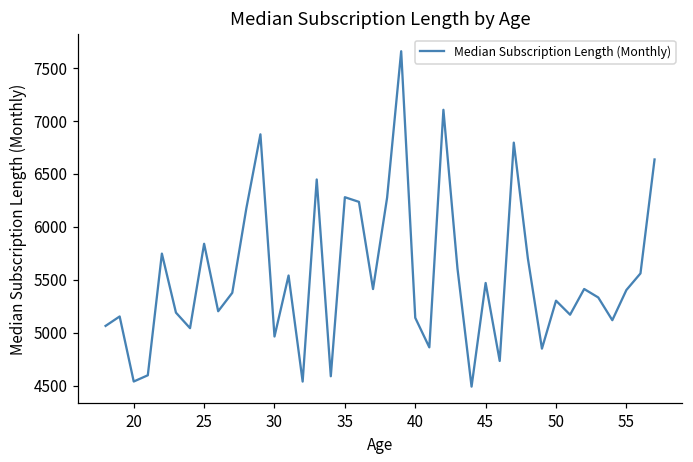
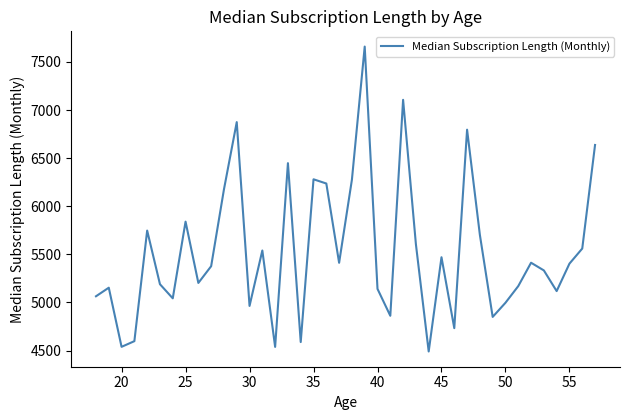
  {
    "20": 4500,
    "25": 5800,
    "30": 5000,
    "35": 6300,
    "40": 5100,
    "45": 5500,
-   "50": 5300,
+   "50": 5000,
    "55": 5400
  }
